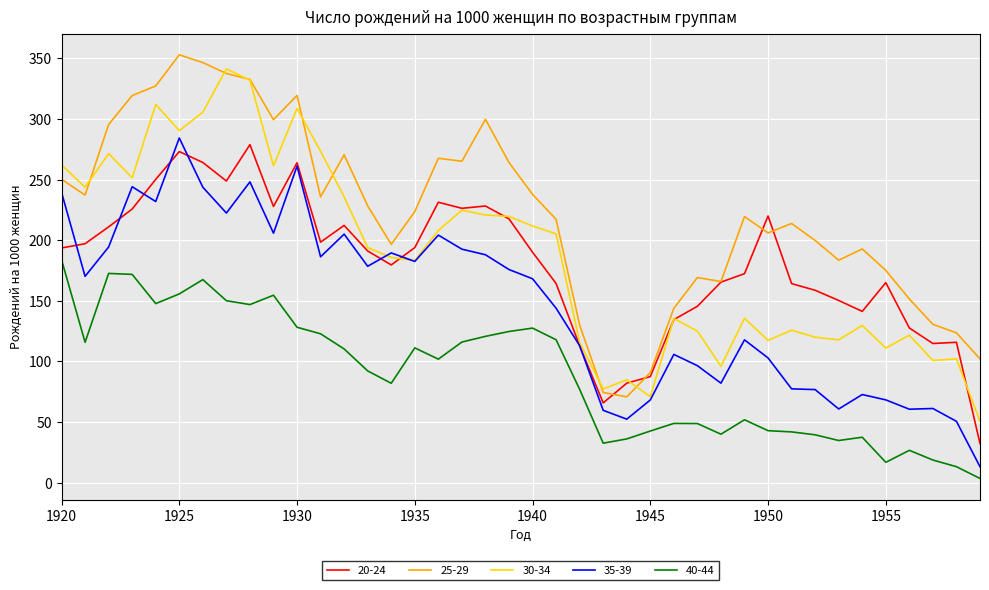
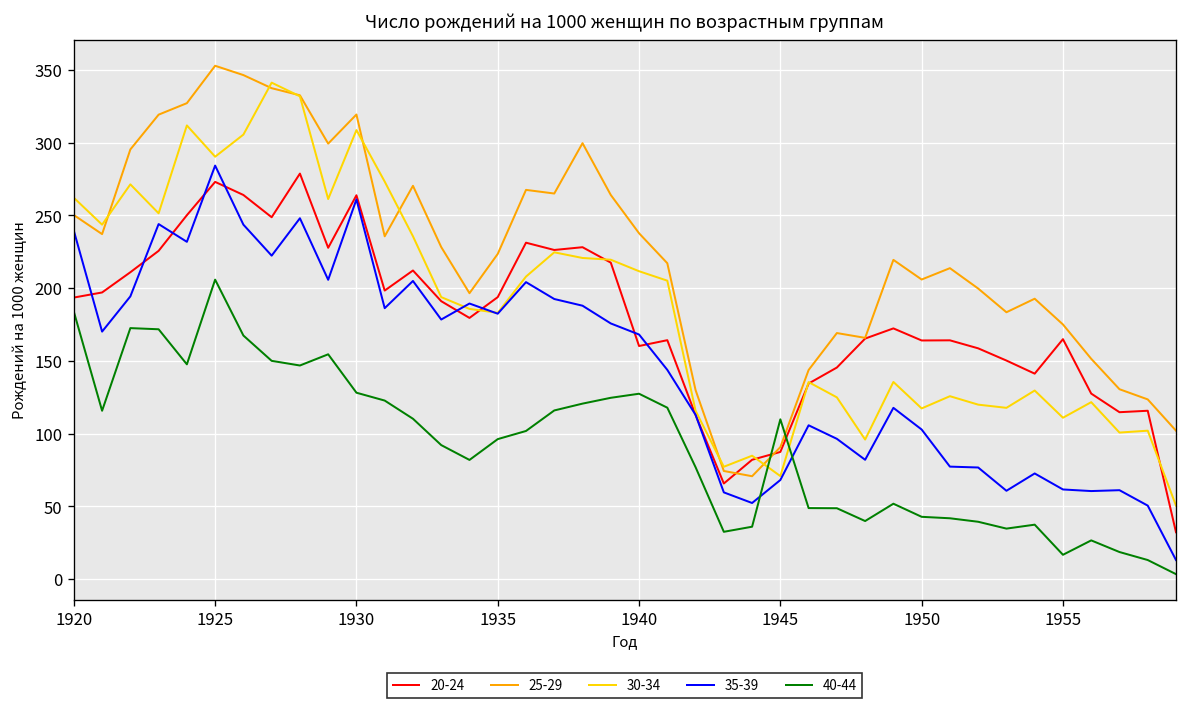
  {
    "20-24": {
      "1920": 194,
      "1925": 273,
      "1930": 264,
      "1935": 194,
-     "1940": 190,
+     "1940": 160,
      "1945": 88,
-     "1950": 220,
+     "1950": 164,
      "1955": 165
    },
    "35-39": {
      "1920": 240,
      "1925": 284,
      "1930": 261,
      "1940": 168,
      "1945": 68,
      "1950": 103,
-     "1955": 68
+     "1955": 62
    },
    "40-44": {
      "1920": 184,
-     "1925": 156,
+     "1925": 206,
      "1930": 128,
-     "1935": 111,
+     "1935": 96,
      "1940": 128,
-     "1945": 43,
+     "1945": 110,
      "1950": 43,
      "1955": 17
    }
  }
